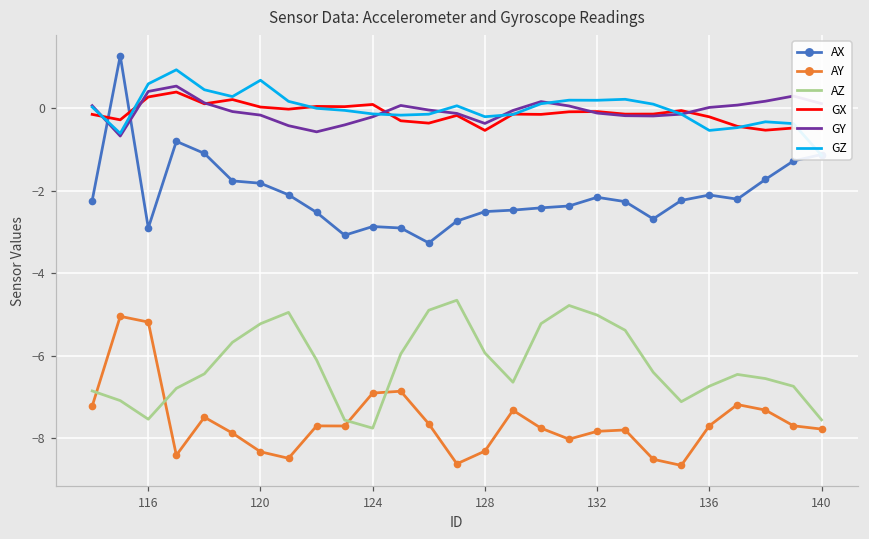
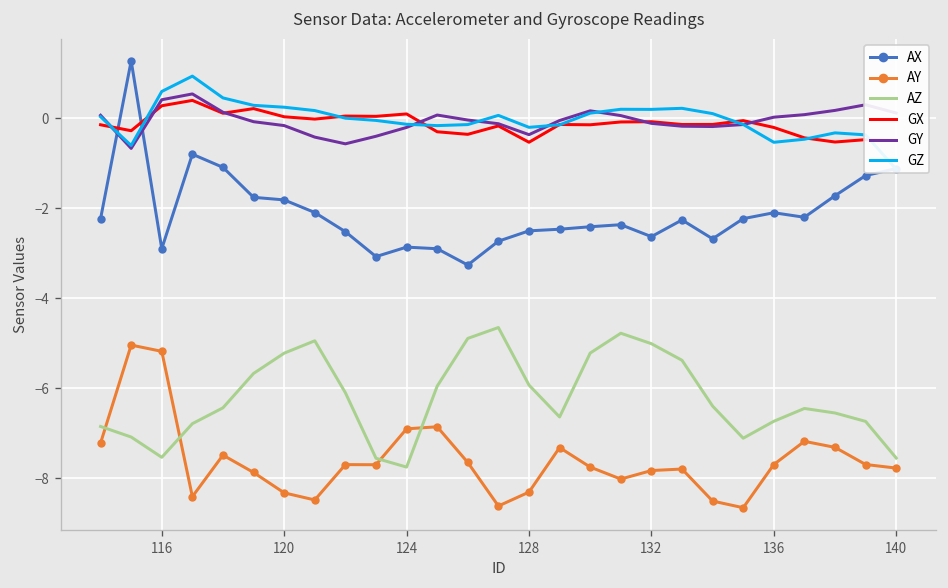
  {
    "AX": {
      "116": -2.9,
      "120": -1.8,
      "124": -2.9,
      "128": -2.5,
-     "132": -2.2,
+     "132": -2.6,
      "136": -2.1
    },
    "AY": {
      "116": -5.2,
      "120": -8.3,
      "124": -6.9,
      "128": -8.3,
      "132": -7.8,
      "136": -7.7,
      "140": -7.8
    },
    "AZ": {
      "116": -7.5,
      "120": -5.2,
      "124": -7.8,
      "128": -5.9,
      "132": -5.0,
      "136": -6.7,
      "140": -7.6
    },
    "GX": {
      "116": 0.3,
      "120": 0.0,
      "124": 0.1,
      "128": -0.5,
      "136": -0.2
    },
    "GY": {
      "116": 0.4,
      "120": -0.2,
      "124": -0.2,
      "128": -0.4,
      "136": 0.0
    },
    "GZ": {
      "116": 0.6,
-     "120": 0.7,
+     "120": 0.2,
      "124": -0.1,
      "128": -0.2,
      "132": 0.2,
      "136": -0.5
    }
  }
